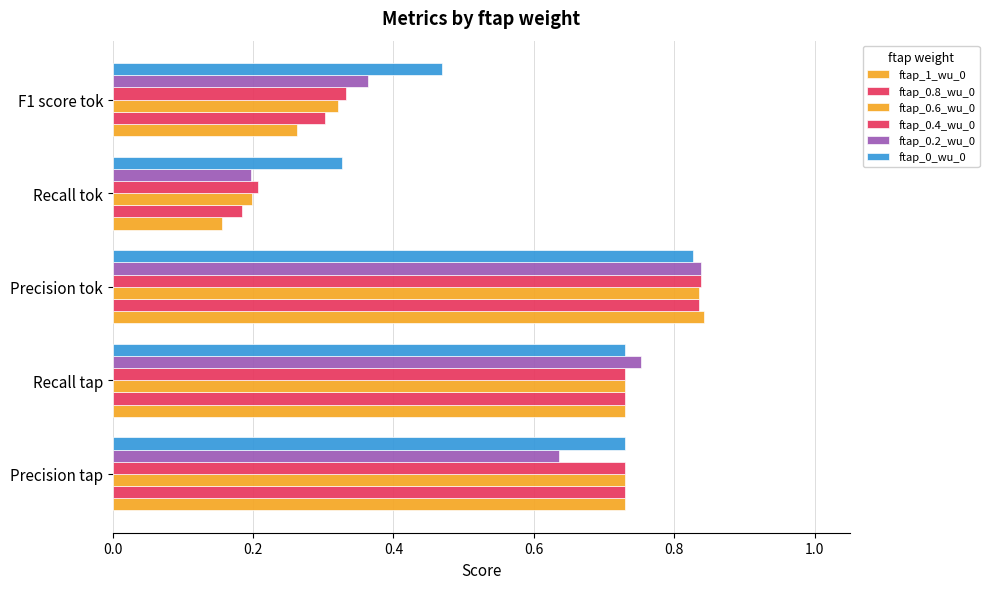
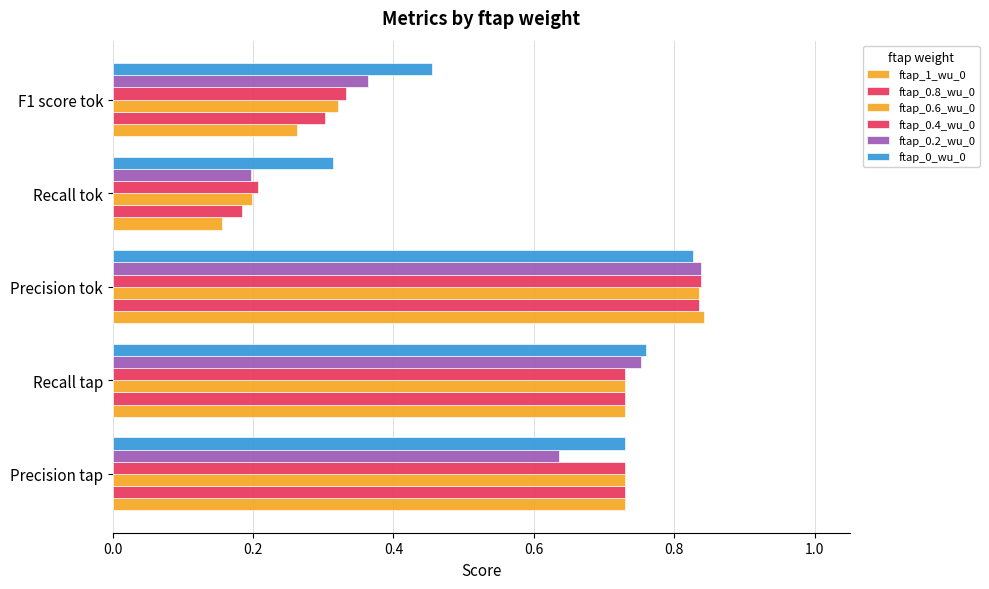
  {
    "ftap_0.2_wu_0": {
      "F1 score tok": 0.36,
      "Recall tok": 0.20,
      "Precision tok": 0.84,
      "Recall tap": 0.75,
      "Precision tap": 0.64
    },
    "ftap_0_wu_0": {
-     "F1 score tok": 0.47,
-     "Recall tok": 0.33,
+     "F1 score tok": 0.46,
+     "Recall tok": 0.31,
      "Precision tok": 0.83,
-     "Recall tap": 0.73,
+     "Recall tap": 0.76,
      "Precision tap": 0.73
    }
  }
